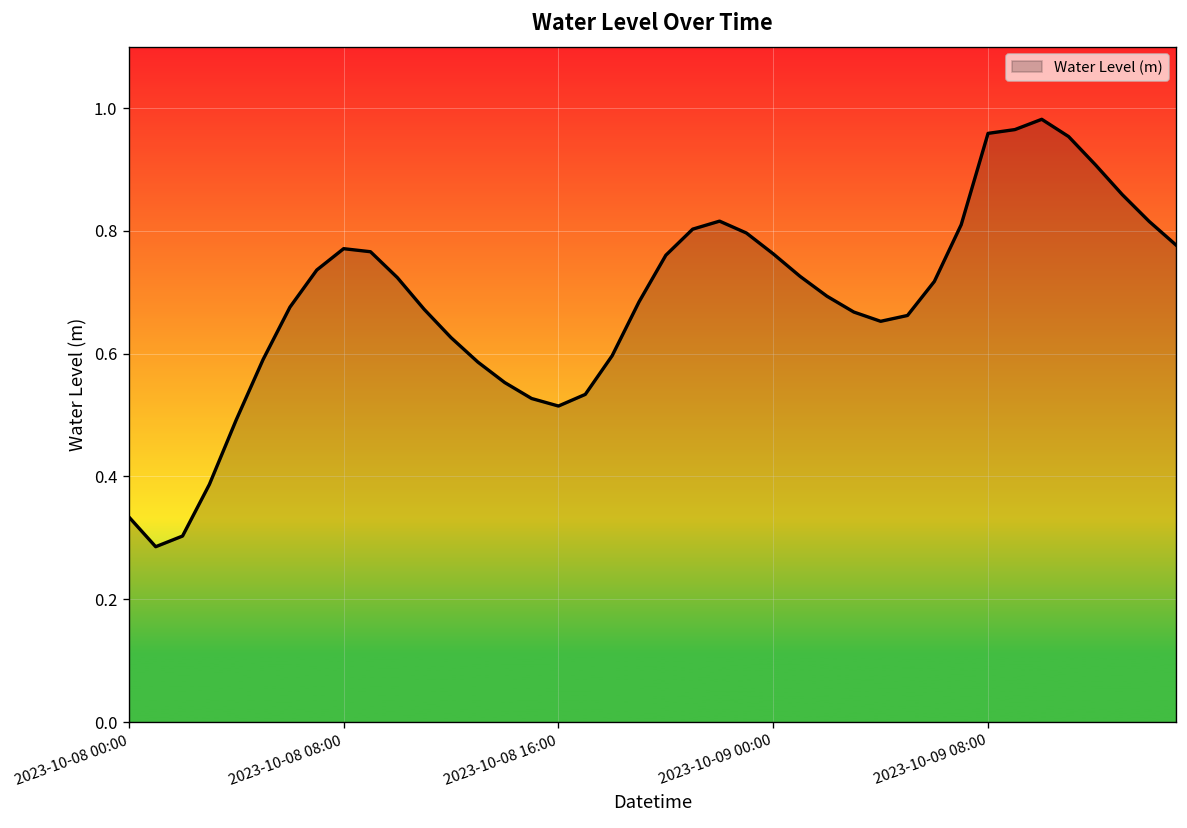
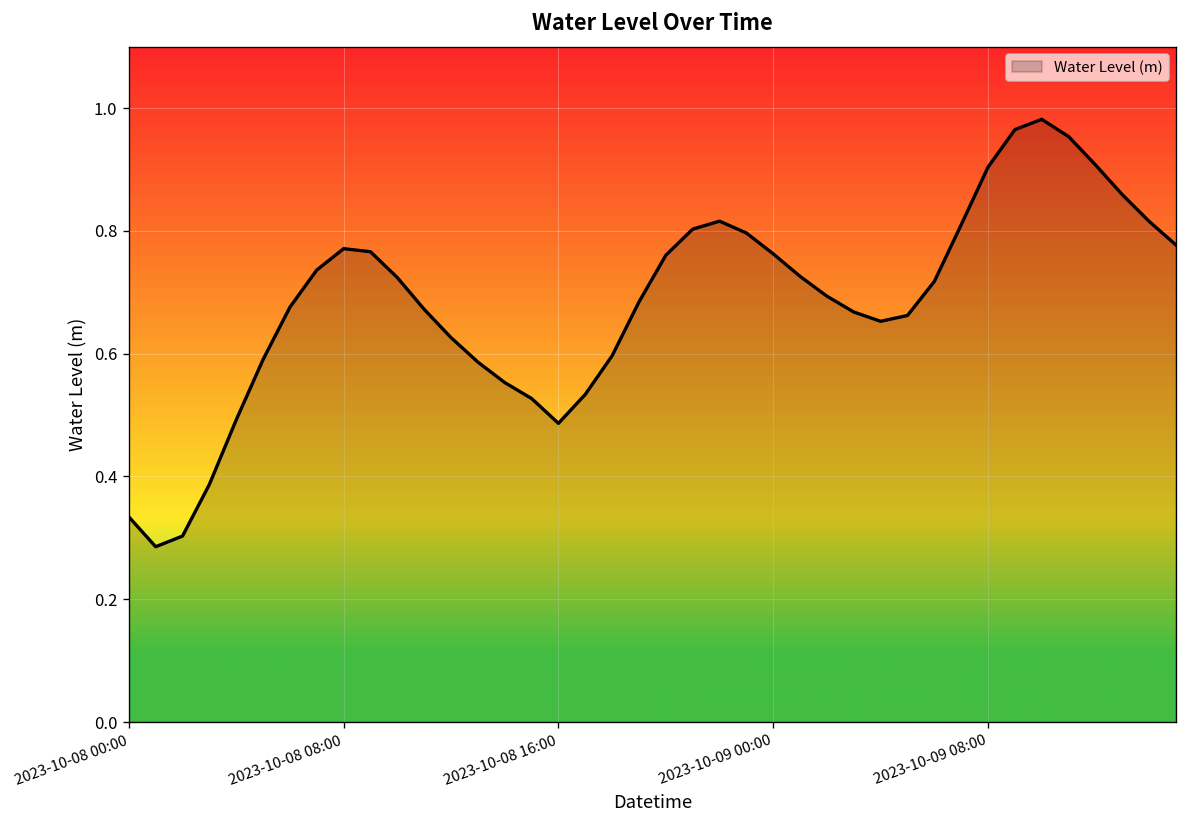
  {
    "2023-10-08 00:00": 0.33,
    "2023-10-08 08:00": 0.77,
-   "2023-10-08 16:00": 0.51,
+   "2023-10-08 16:00": 0.49,
    "2023-10-09 00:00": 0.76,
-   "2023-10-09 08:00": 0.96
+   "2023-10-09 08:00": 0.90
  }
